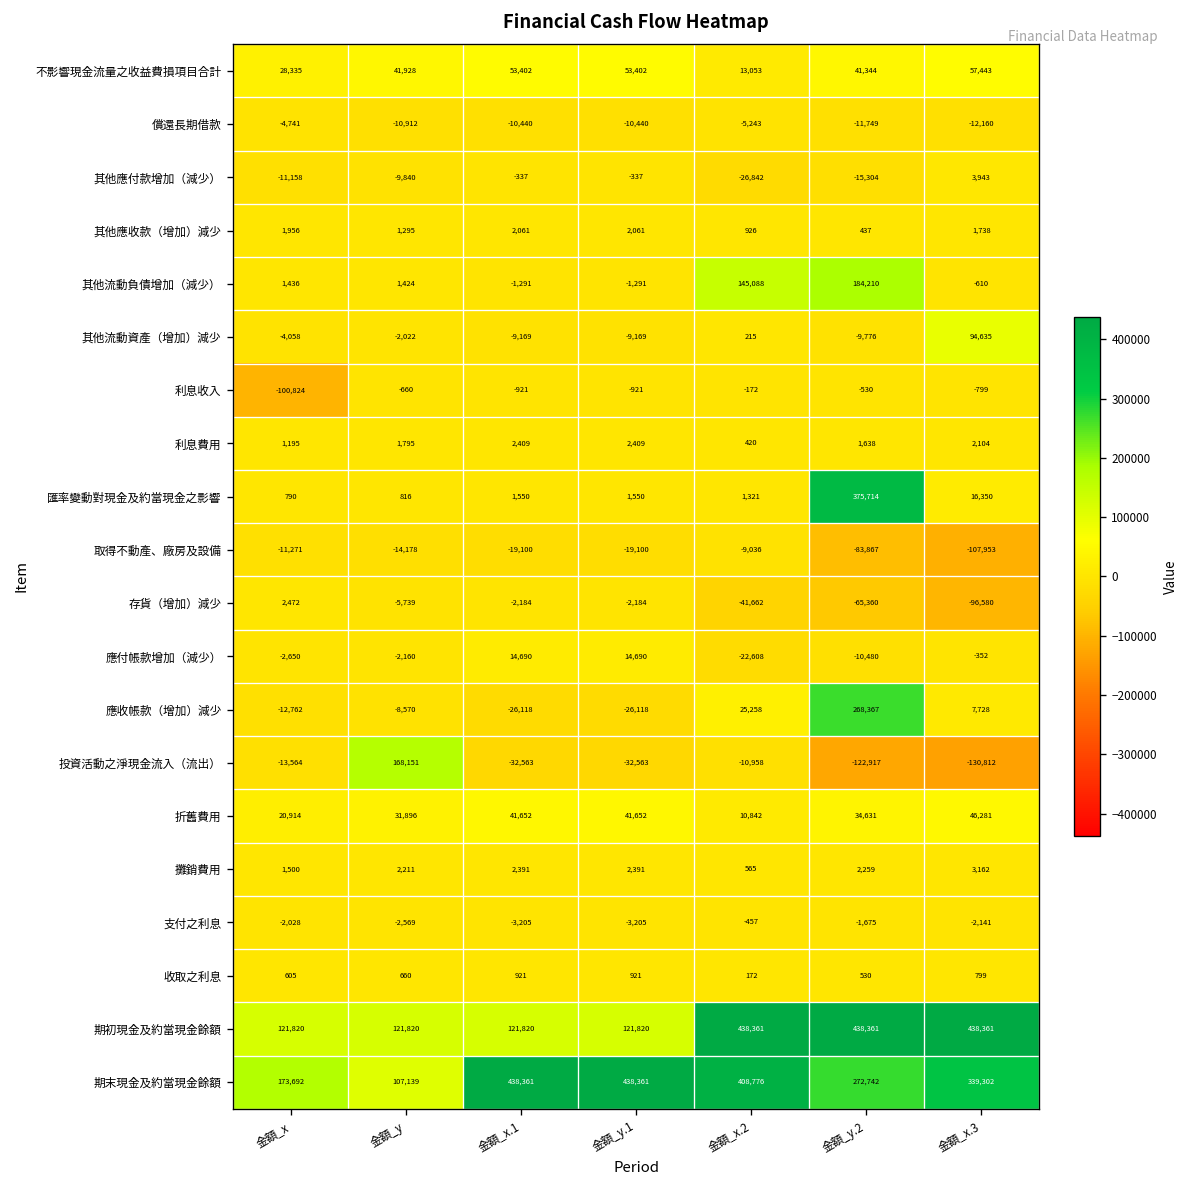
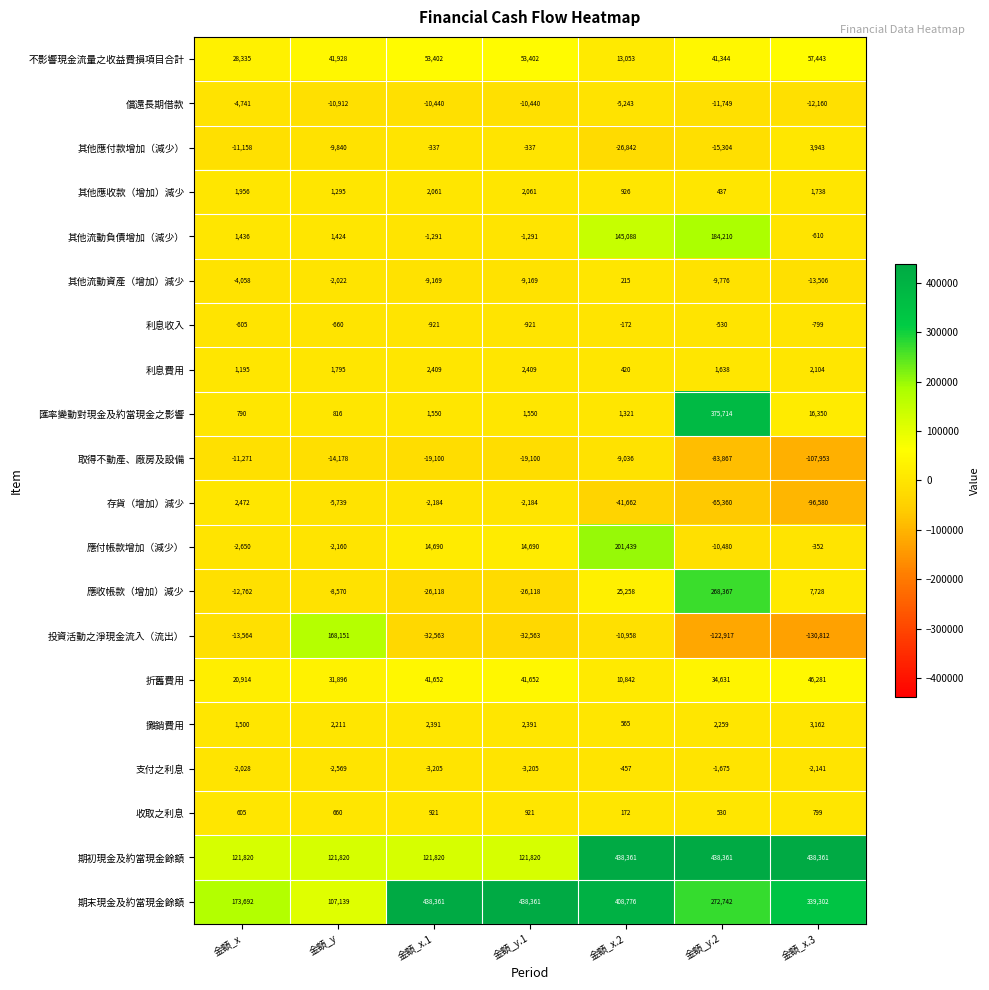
  {
    "不影響現金流量之收益費損項目合計": {
      "金額_x": "28,335",
      "金額_y": "41,928",
      "金額_x.1": "53,402",
      "金額_y.1": "53,402",
      "金額_x.2": "13,053",
      "金額_y.2": "41,344",
      "金額_x.3": "57,443"
    },
    "償還長期借款": {
      "金額_x": "-4,741",
      "金額_y": "-10,912",
      "金額_x.1": "-10,440",
      "金額_y.1": "-10,440",
      "金額_x.2": "-5,243",
      "金額_y.2": "-11,749",
      "金額_x.3": "-12,160"
    },
    "其他應付款增加（減少）": {
      "金額_x": "-11,158",
      "金額_y": "-9,840",
      "金額_x.1": "-337",
      "金額_y.1": "-337",
      "金額_x.2": "-26,842",
      "金額_y.2": "-15,304",
      "金額_x.3": "3,943"
    },
    "其他應收款（增加）減少": {
      "金額_x": "1,956",
      "金額_y": "1,295",
      "金額_x.1": "2,061",
      "金額_y.1": "2,061",
      "金額_x.2": "926",
      "金額_y.2": "437",
      "金額_x.3": "1,738"
    },
    "其他流動負債增加（減少）": {
      "金額_x": "1,436",
      "金額_y": "1,424",
      "金額_x.1": "-1,291",
      "金額_y.1": "-1,291",
      "金額_x.2": "145,088",
      "金額_y.2": "184,210",
      "金額_x.3": "-610"
    },
    "其他流動資產（增加）減少": {
      "金額_x": "-4,058",
      "金額_y": "-2,022",
      "金額_x.1": "-9,169",
      "金額_y.1": "-9,169",
      "金額_x.2": "215",
      "金額_y.2": "-9,776",
-     "金額_x.3": "94,635"
+     "金額_x.3": "-13,506"
    },
    "利息收入": {
-     "金額_x": "-100,824",
+     "金額_x": "-605",
      "金額_y": "-660",
      "金額_x.1": "-921",
      "金額_y.1": "-921",
      "金額_x.2": "-172",
      "金額_y.2": "-530",
      "金額_x.3": "-799"
    },
    "利息費用": {
      "金額_x": "1,195",
      "金額_y": "1,795",
      "金額_x.1": "2,409",
      "金額_y.1": "2,409",
      "金額_x.2": "420",
      "金額_y.2": "1,638",
      "金額_x.3": "2,104"
    },
    "匯率變動對現金及約當現金之影響": {
      "金額_x": "790",
      "金額_y": "816",
      "金額_x.1": "1,550",
      "金額_y.1": "1,550",
      "金額_x.2": "1,321",
      "金額_y.2": "375,714",
      "金額_x.3": "16,350"
    },
    "取得不動產、廠房及設備": {
      "金額_x": "-11,271",
      "金額_y": "-14,178",
      "金額_x.1": "-19,100",
      "金額_y.1": "-19,100",
      "金額_x.2": "-9,036",
      "金額_y.2": "-83,867",
      "金額_x.3": "-107,953"
    },
    "存貨（增加）減少": {
      "金額_x": "2,472",
      "金額_y": "-5,739",
      "金額_x.1": "-2,184",
      "金額_y.1": "-2,184",
      "金額_x.2": "-41,662",
      "金額_y.2": "-65,360",
      "金額_x.3": "-96,580"
    },
    "應付帳款增加（減少）": {
      "金額_x": "-2,650",
      "金額_y": "-2,160",
      "金額_x.1": "14,690",
      "金額_y.1": "14,690",
-     "金額_x.2": "-22,608",
+     "金額_x.2": "201,439",
      "金額_y.2": "-10,480",
      "金額_x.3": "-352"
    },
    "應收帳款（增加）減少": {
      "金額_x": "-12,762",
      "金額_y": "-8,570",
      "金額_x.1": "-26,118",
      "金額_y.1": "-26,118",
      "金額_x.2": "25,258",
      "金額_y.2": "268,367",
      "金額_x.3": "7,728"
    },
    "投資活動之淨現金流入（流出）": {
      "金額_x": "-13,564",
      "金額_y": "168,151",
      "金額_x.1": "-32,563",
      "金額_y.1": "-32,563",
      "金額_x.2": "-10,958",
      "金額_y.2": "-122,917",
      "金額_x.3": "-130,812"
    },
    "折舊費用": {
      "金額_x": "20,914",
      "金額_y": "31,896",
      "金額_x.1": "41,652",
      "金額_y.1": "41,652",
      "金額_x.2": "10,842",
      "金額_y.2": "34,631",
      "金額_x.3": "46,281"
    },
    "攤銷費用": {
      "金額_x": "1,500",
      "金額_y": "2,211",
      "金額_x.1": "2,391",
      "金額_y.1": "2,391",
      "金額_x.2": "565",
      "金額_y.2": "2,259",
      "金額_x.3": "3,162"
    },
    "支付之利息": {
      "金額_x": "-2,028",
      "金額_y": "-2,569",
      "金額_x.1": "-3,205",
      "金額_y.1": "-3,205",
      "金額_x.2": "-457",
      "金額_y.2": "-1,675",
      "金額_x.3": "-2,141"
    },
    "收取之利息": {
      "金額_x": "605",
      "金額_y": "660",
      "金額_x.1": "921",
      "金額_y.1": "921",
      "金額_x.2": "172",
      "金額_y.2": "530",
      "金額_x.3": "799"
    },
    "期初現金及約當現金餘額": {
      "金額_x": "121,820",
      "金額_y": "121,820",
      "金額_x.1": "121,820",
      "金額_y.1": "121,820",
      "金額_x.2": "438,361",
      "金額_y.2": "438,361",
      "金額_x.3": "438,361"
    },
    "期末現金及約當現金餘額": {
      "金額_x": "173,692",
      "金額_y": "107,139",
      "金額_x.1": "438,361",
      "金額_y.1": "438,361",
      "金額_x.2": "408,776",
      "金額_y.2": "272,742",
      "金額_x.3": "339,302"
    }
  }
